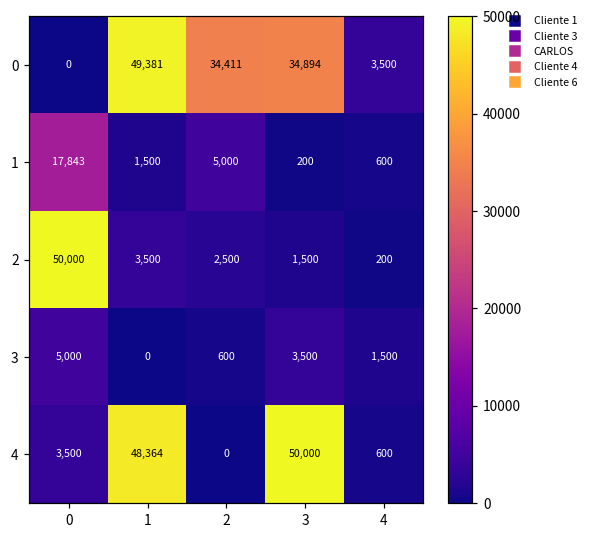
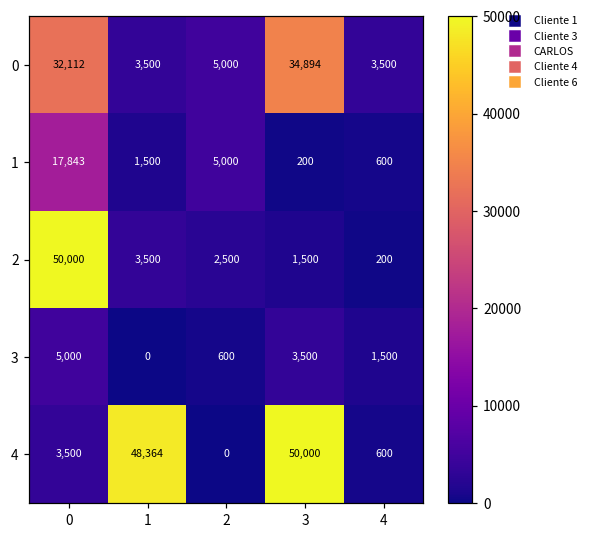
  {
    "0": {
-     "0": "0",
-     "1": "49,381",
-     "2": "34,411",
+     "0": "32,112",
+     "1": "3,500",
+     "2": "5,000",
      "3": "34,894",
      "4": "3,500"
    },
    "1": {
      "0": "17,843",
      "1": "1,500",
      "2": "5,000",
      "3": "200",
      "4": "600"
    },
    "2": {
      "0": "50,000",
      "1": "3,500",
      "2": "2,500",
      "3": "1,500",
      "4": "200"
    },
    "3": {
      "0": "5,000",
      "1": "0",
      "2": "600",
      "3": "3,500",
      "4": "1,500"
    },
    "4": {
      "0": "3,500",
      "1": "48,364",
      "2": "0",
      "3": "50,000",
      "4": "600"
    }
  }
